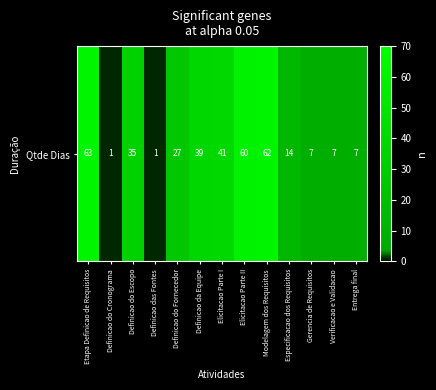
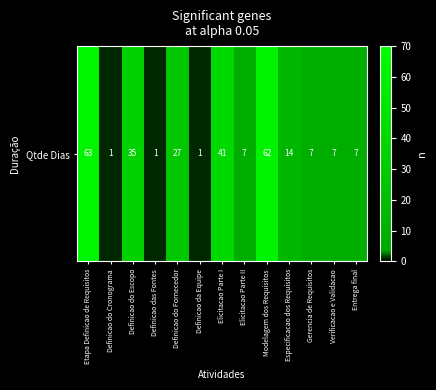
  {
    "Qtde Dias": {
      "Etapa Definicao de Requisitos": 63,
      "Definicao do Cronograma": 1,
      "Definicao do Escopo": 35,
      "Definicao das Fontes": 1,
      "Definicao do Fornecedor": 27,
-     "Definicao da Equipe": 39,
+     "Definicao da Equipe": 1,
      "Elicitacao Parte I": 41,
-     "Elicitacao Parte II": 60,
+     "Elicitacao Parte II": 7,
      "Modelagem dos Requisitos": 62,
      "Especificacao dos Requisitos": 14,
      "Gerencia de Requisitos": 7,
      "Verificacao e Validacao": 7,
      "Entrega final": 7
    }
  }
